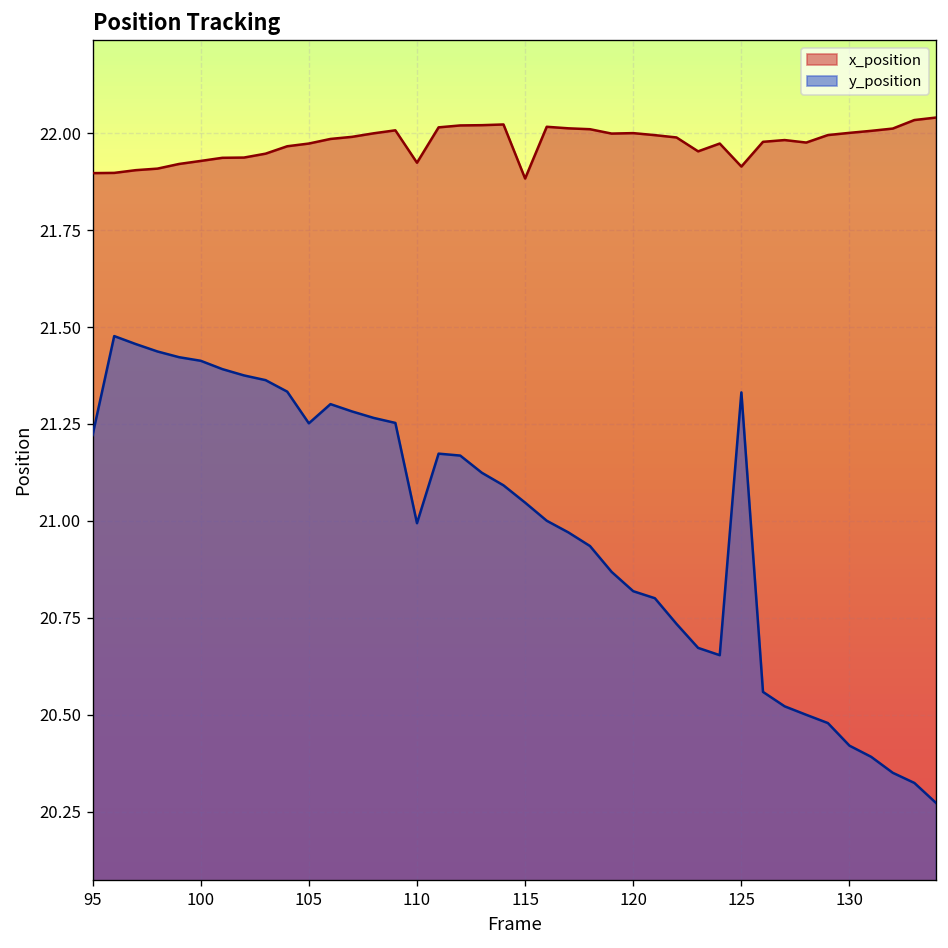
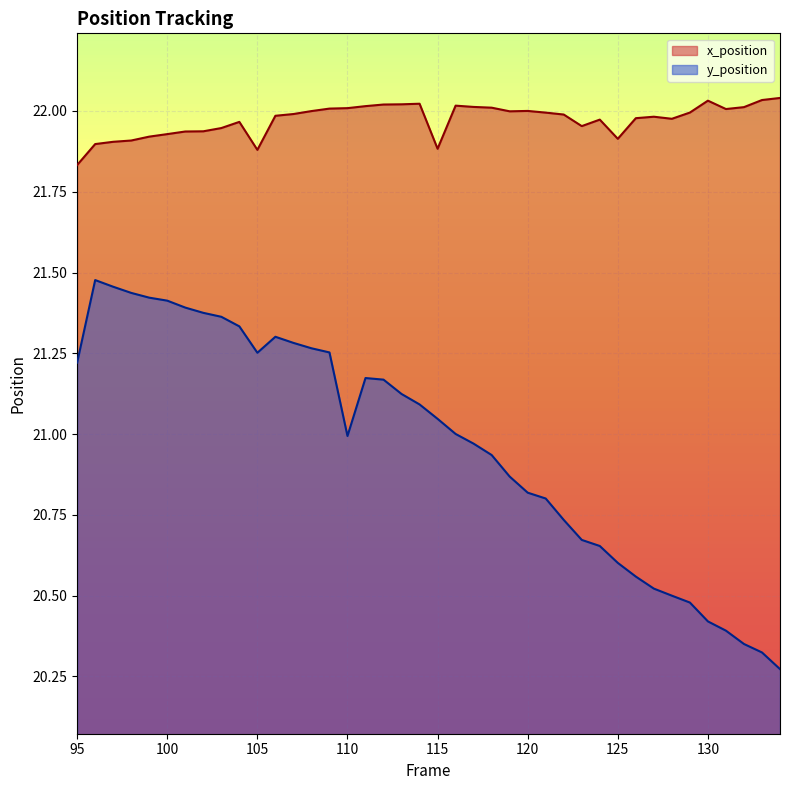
  {
    "x_position": {
-     "95": 21.90,
+     "95": 21.83,
      "100": 21.93,
-     "105": 21.97,
-     "110": 21.92,
+     "105": 21.88,
+     "110": 22.01,
      "115": 21.88,
      "120": 22.00,
      "125": 21.91,
-     "130": 22.00
+     "130": 22.03
    },
    "y_position": {
      "95": 21.22,
      "100": 21.41,
      "105": 21.25,
      "110": 20.99,
      "115": 21.05,
      "120": 20.82,
-     "125": 21.33,
+     "125": 20.60,
      "130": 20.42
    }
  }
